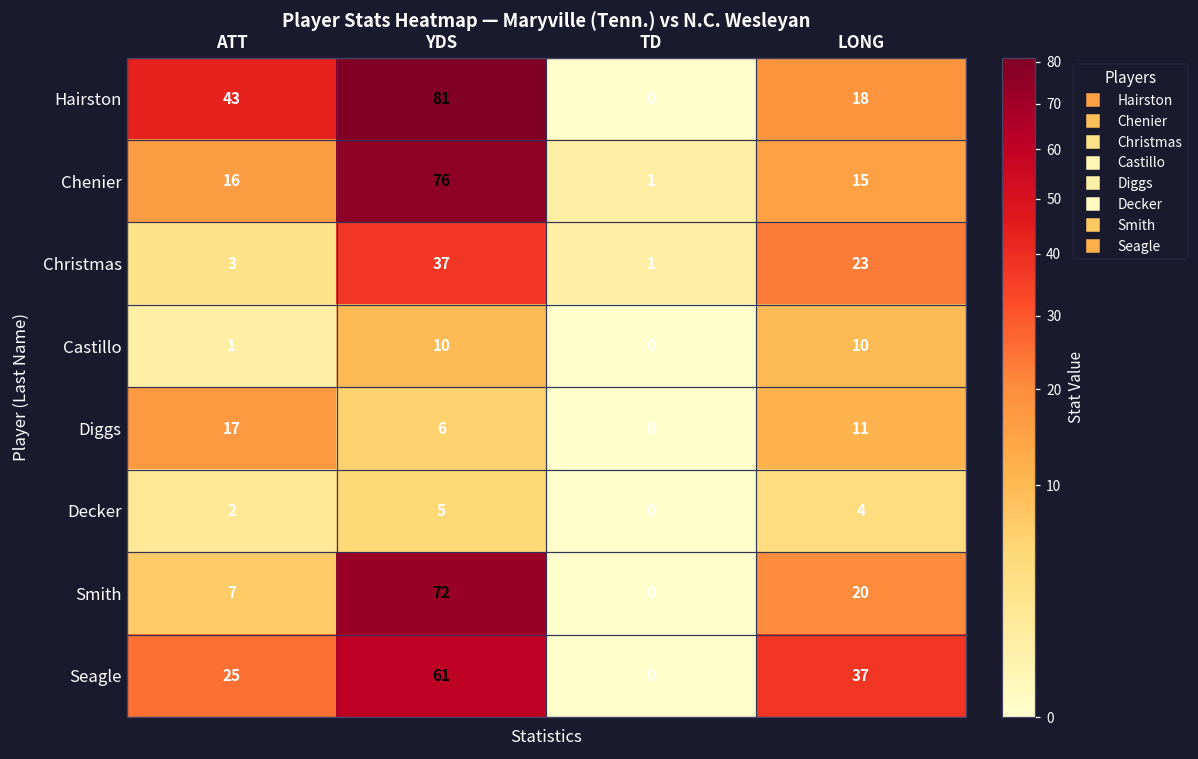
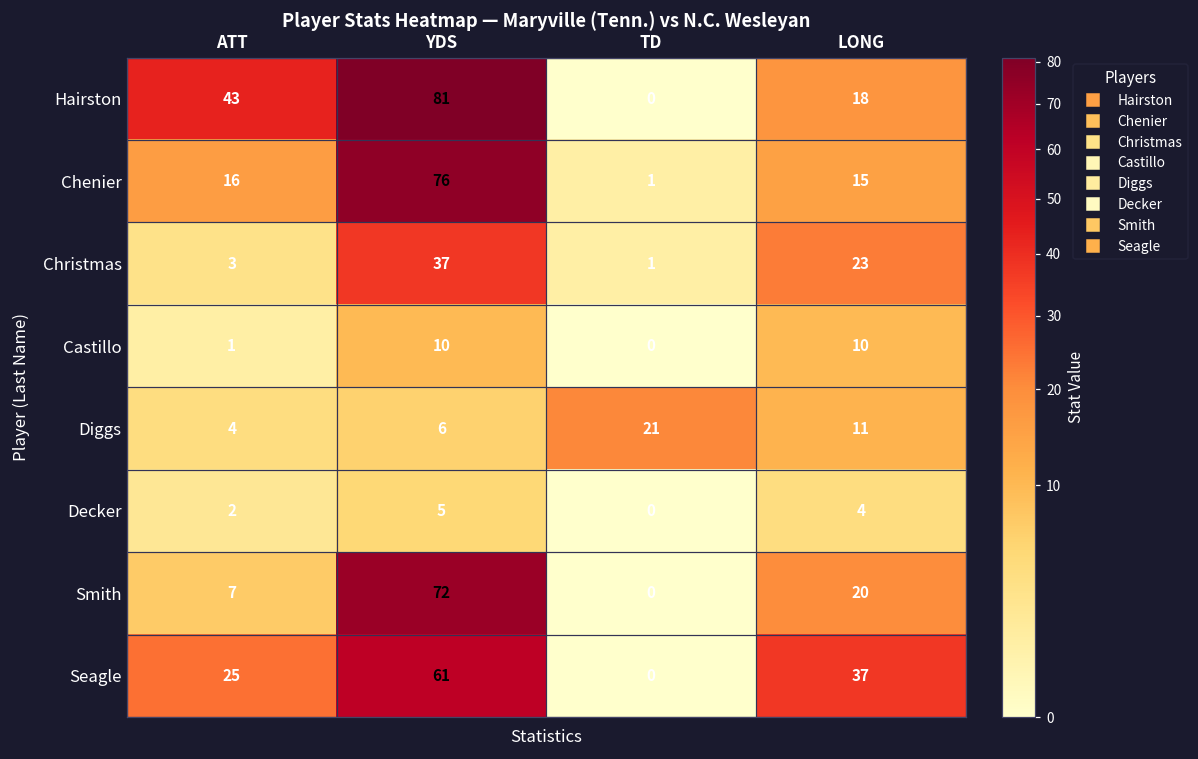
  {
    "Hairston": {
      "ATT": 43,
      "YDS": 81,
      "TD": 0,
      "LONG": 18
    },
    "Chenier": {
      "ATT": 16,
      "YDS": 76,
      "TD": 1,
      "LONG": 15
    },
    "Christmas": {
      "ATT": 3,
      "YDS": 37,
      "TD": 1,
      "LONG": 23
    },
    "Castillo": {
      "ATT": 1,
      "YDS": 10,
      "TD": 0,
      "LONG": 10
    },
    "Diggs": {
-     "ATT": 17,
+     "ATT": 4,
      "YDS": 6,
-     "TD": 0,
+     "TD": 21,
      "LONG": 11
    },
    "Decker": {
      "ATT": 2,
      "YDS": 5,
      "TD": 0,
      "LONG": 4
    },
    "Smith": {
      "ATT": 7,
      "YDS": 72,
      "TD": 0,
      "LONG": 20
    },
    "Seagle": {
      "ATT": 25,
      "YDS": 61,
      "TD": 0,
      "LONG": 37
    }
  }
